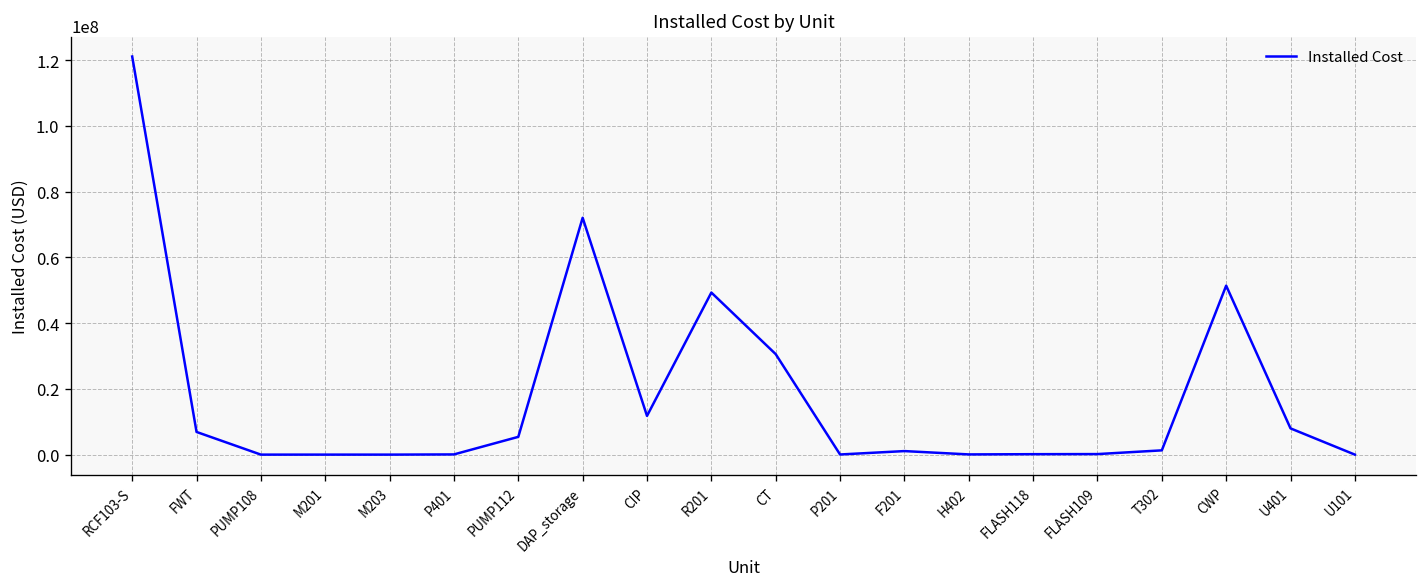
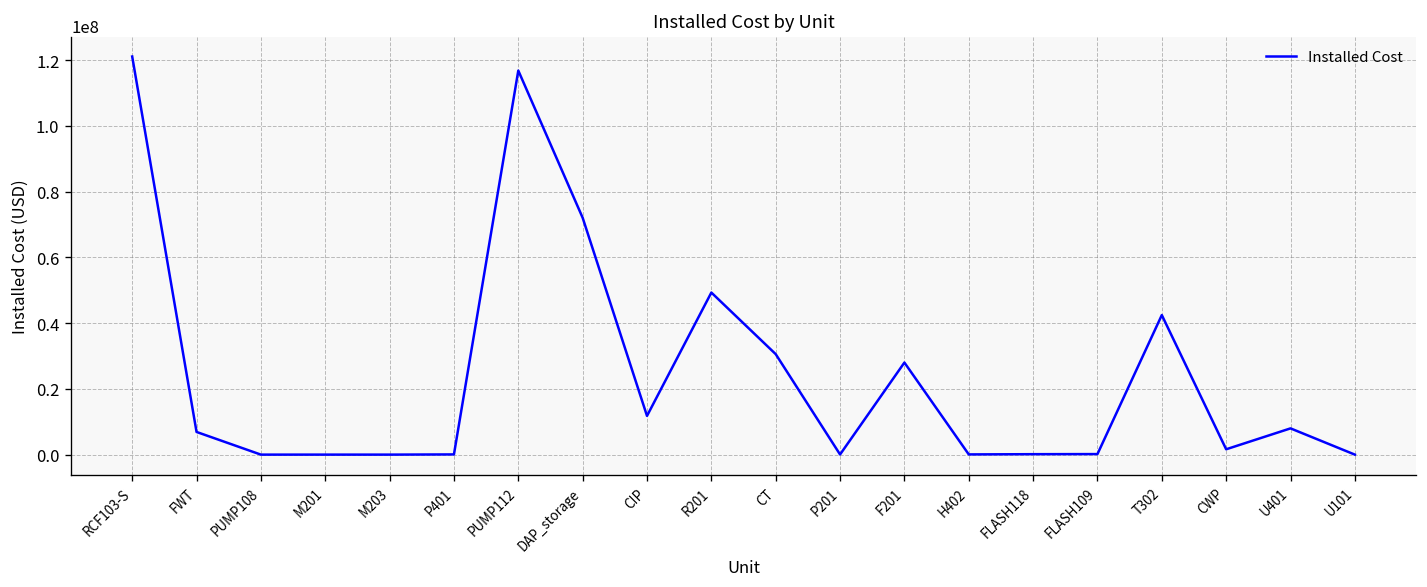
  {
    "RCF103-S": 121000000,
    "FWT": 7000000,
    "PUMP108": 0,
    "M201": 0,
    "M203": 0,
    "P401": 0,
-   "PUMP112": 5000000,
+   "PUMP112": 117000000,
    "DAP_storage": 72000000,
    "CIP": 12000000,
    "R201": 49000000,
    "CT": 31000000,
    "P201": 0,
-   "F201": 1000000,
+   "F201": 28000000,
    "H402": 0,
    "FLASH118": 0,
    "FLASH109": 0,
-   "T302": 1000000,
-   "CWP": 51000000,
+   "T302": 42000000,
+   "CWP": 2000000,
    "U401": 8000000,
    "U101": 0
  }
